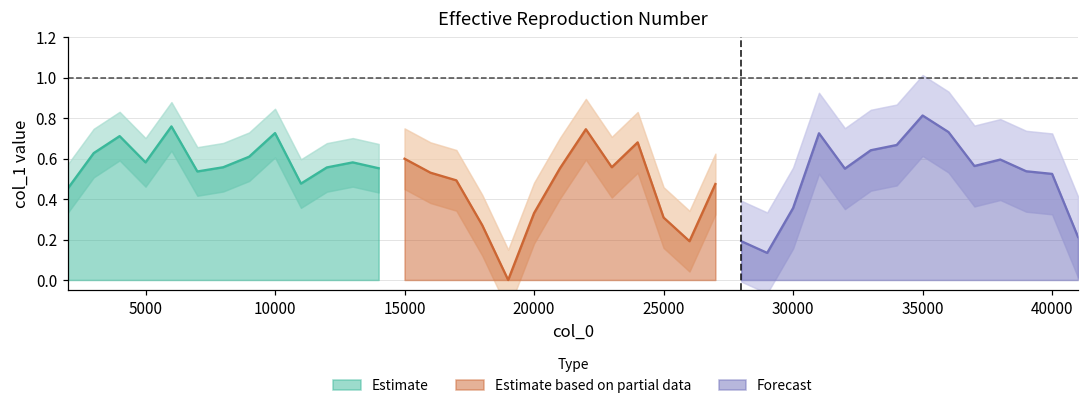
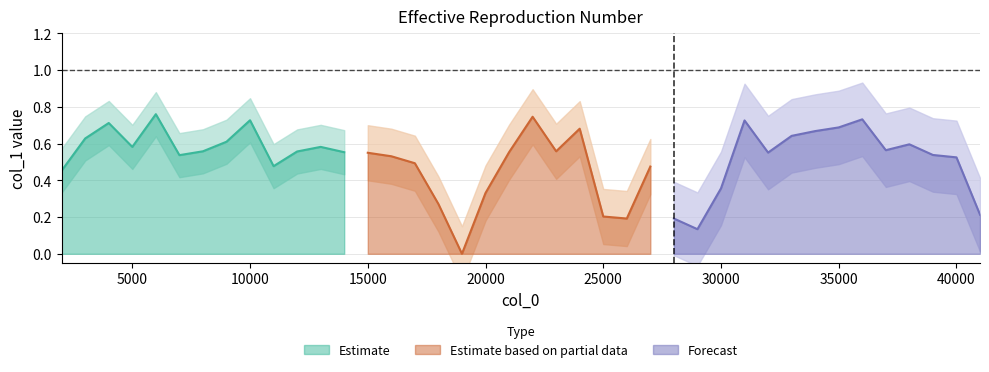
  {
    "Estimate": {
      "5000": 0.58,
      "10000": 0.73
    },
    "Estimate based on partial data": {
-     "15000": 0.60,
+     "15000": 0.55,
      "20000": 0.33,
-     "25000": 0.31
+     "25000": 0.20
    },
    "Forecast": {
      "30000": 0.36,
-     "35000": 0.81,
+     "35000": 0.69,
      "40000": 0.53
    }
  }
